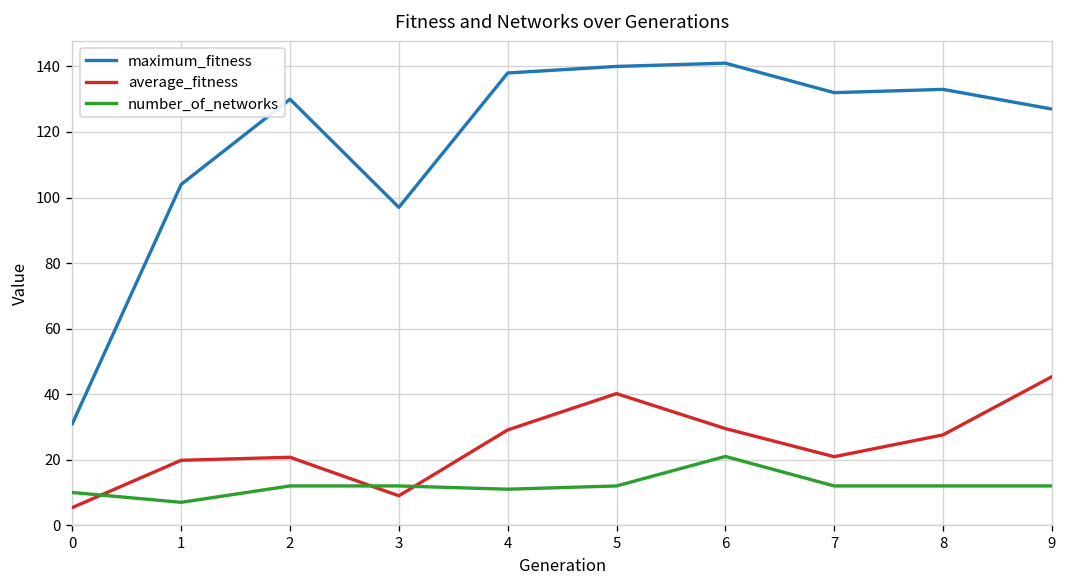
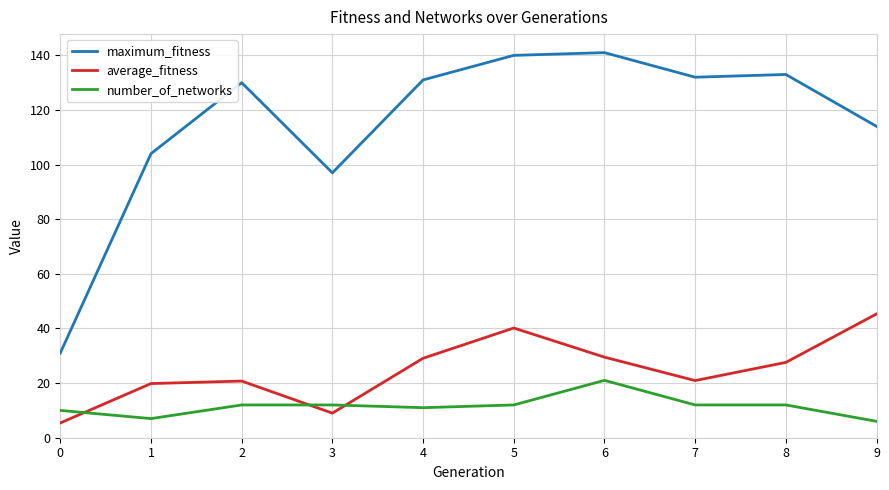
  {
    "maximum_fitness": {
      "0": 31,
      "1": 104,
      "2": 130,
      "3": 97,
-     "4": 138,
+     "4": 131,
      "5": 140,
      "6": 141,
      "7": 132,
      "8": 133,
-     "9": 127
+     "9": 114
    },
    "average_fitness": {
      "0": 5,
      "1": 20,
      "2": 21,
      "3": 9,
      "4": 29,
      "5": 40,
      "6": 30,
      "7": 21,
      "8": 28,
      "9": 45
    },
    "number_of_networks": {
      "0": 10,
      "1": 7,
      "2": 12,
      "3": 12,
      "4": 11,
      "5": 12,
      "6": 21,
      "7": 12,
      "8": 12,
-     "9": 12
+     "9": 6
    }
  }
